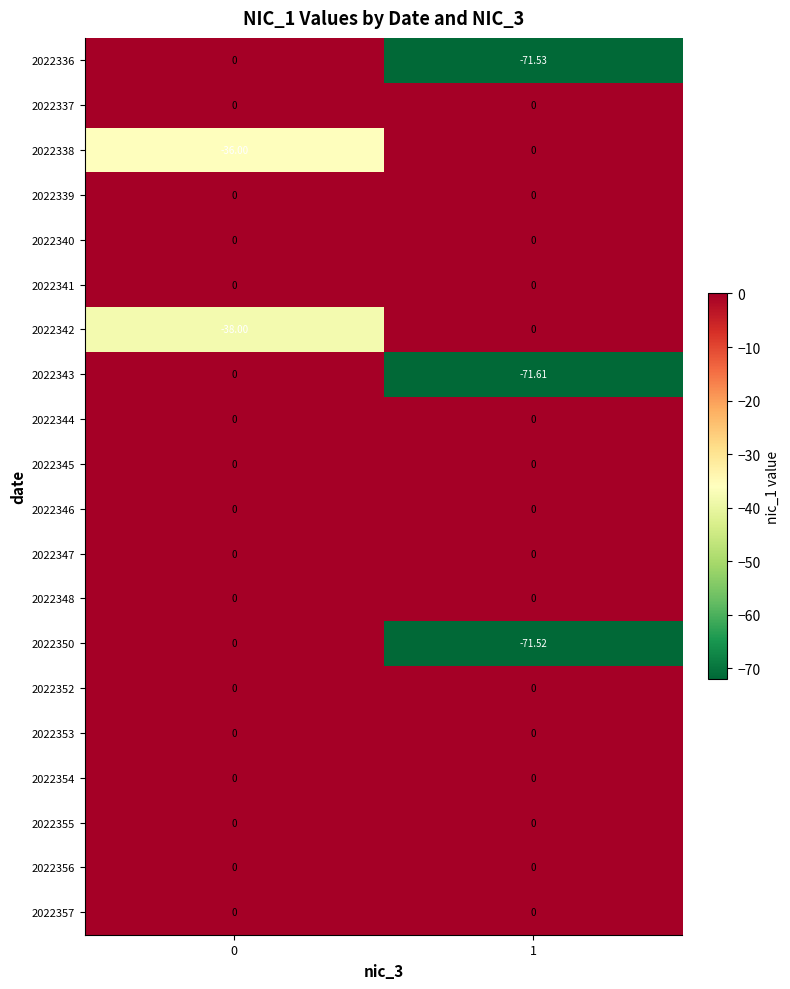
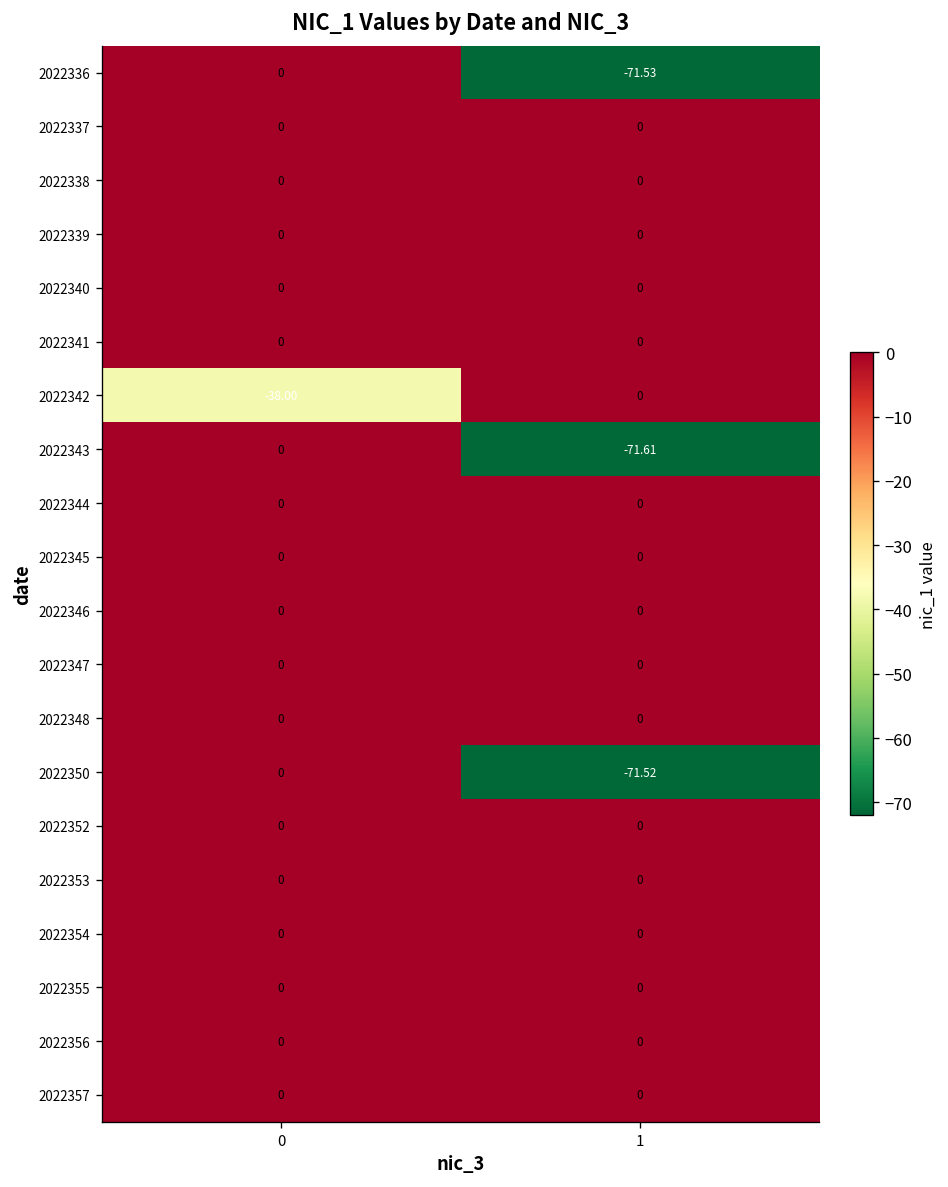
  {
    "2022336": {
      "0": 0,
      "1": -71.53
    },
    "2022337": {
      "0": 0,
      "1": 0
    },
    "2022338": {
-     "0": -36.00,
+     "0": 0,
      "1": 0
    },
    "2022339": {
      "0": 0,
      "1": 0
    },
    "2022340": {
      "0": 0,
      "1": 0
    },
    "2022341": {
      "0": 0,
      "1": 0
    },
    "2022342": {
      "0": -38.00,
      "1": 0
    },
    "2022343": {
      "0": 0,
      "1": -71.61
    },
    "2022344": {
      "0": 0,
      "1": 0
    },
    "2022345": {
      "0": 0,
      "1": 0
    },
    "2022346": {
      "0": 0,
      "1": 0
    },
    "2022347": {
      "0": 0,
      "1": 0
    },
    "2022348": {
      "0": 0,
      "1": 0
    },
    "2022350": {
      "0": 0,
      "1": -71.52
    },
    "2022352": {
      "0": 0,
      "1": 0
    },
    "2022353": {
      "0": 0,
      "1": 0
    },
    "2022354": {
      "0": 0,
      "1": 0
    },
    "2022355": {
      "0": 0,
      "1": 0
    },
    "2022356": {
      "0": 0,
      "1": 0
    },
    "2022357": {
      "0": 0,
      "1": 0
    }
  }
